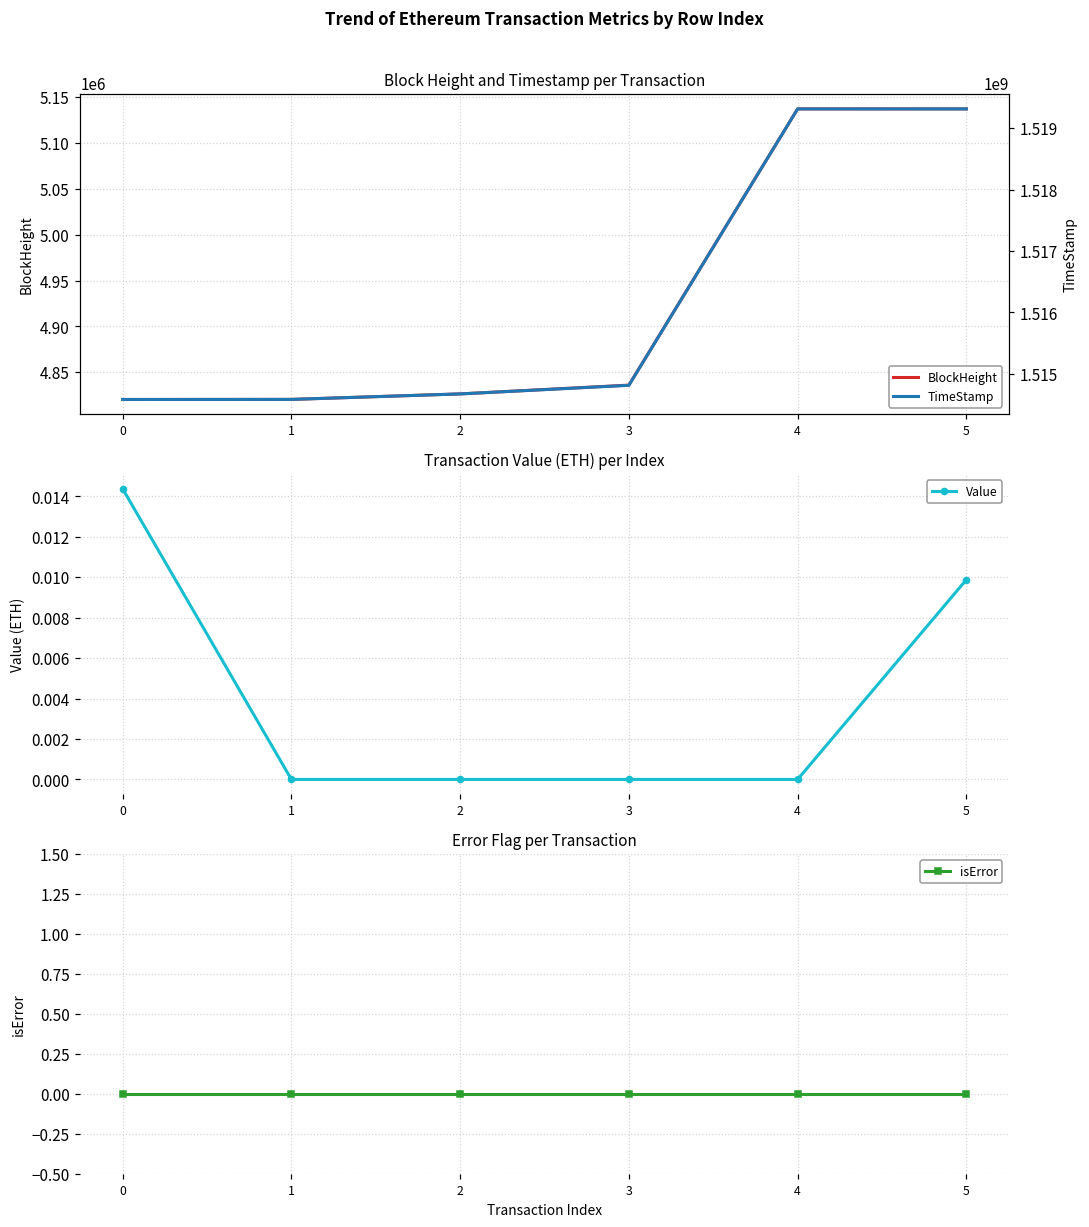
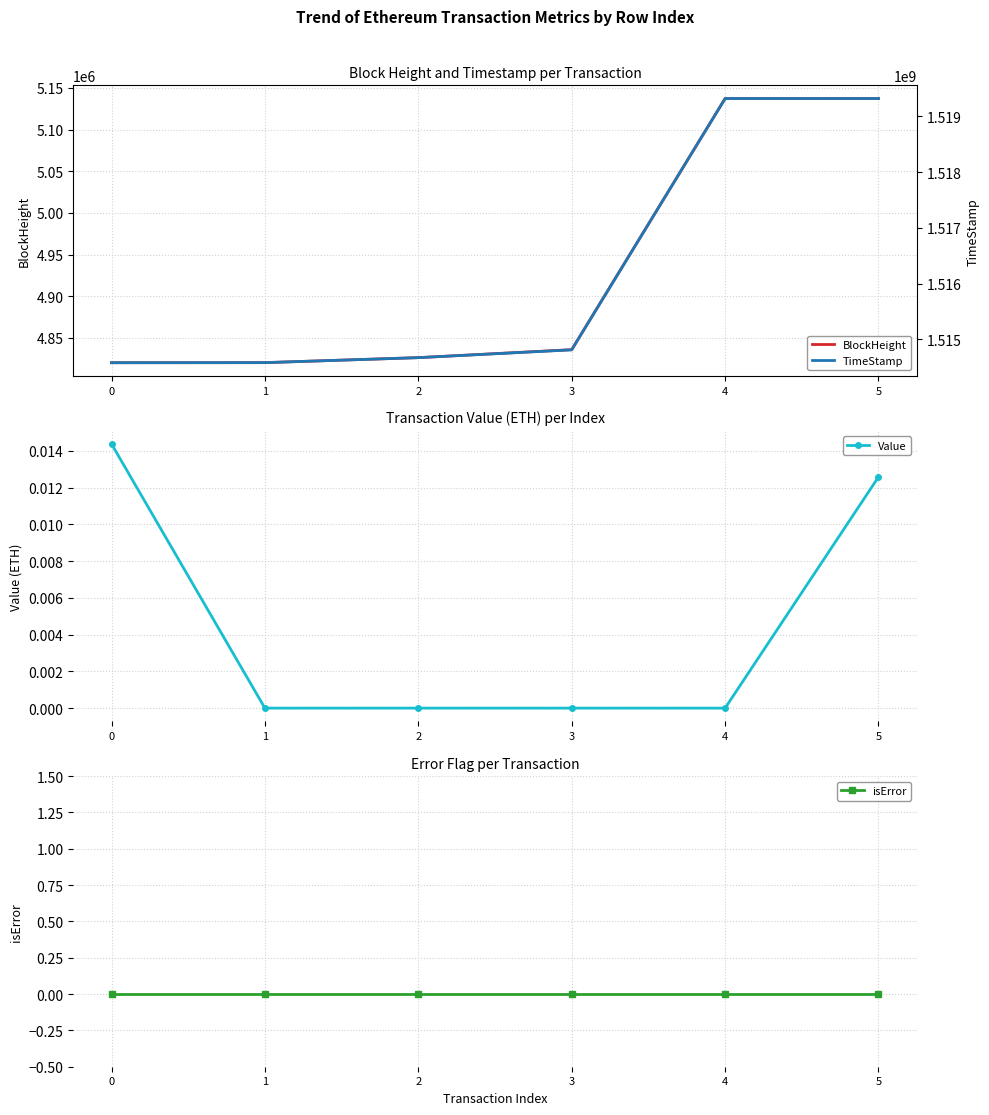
  {
    "Transaction Value (ETH) per Index": {
      "0": 0.0144,
      "1": 0.0000,
      "2": 0.0000,
      "3": 0.0000,
      "4": 0.0000,
-     "5": 0.0099
+     "5": 0.0126
    },
    "Error Flag per Transaction": {
      "0": 0.00,
      "1": 0.00,
      "2": 0.00,
      "3": 0.00,
      "4": 0.00,
      "5": 0.00
    }
  }
